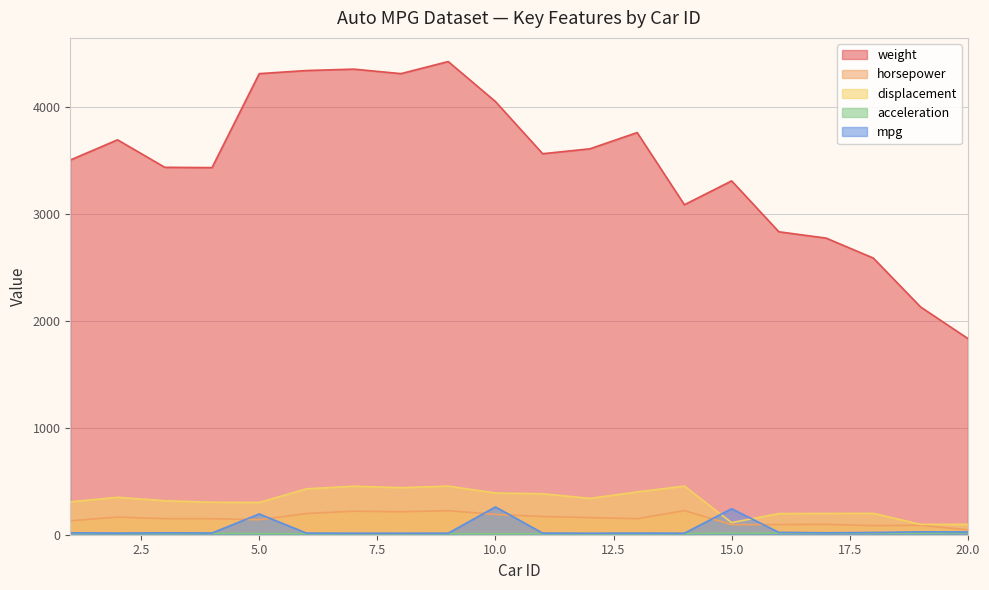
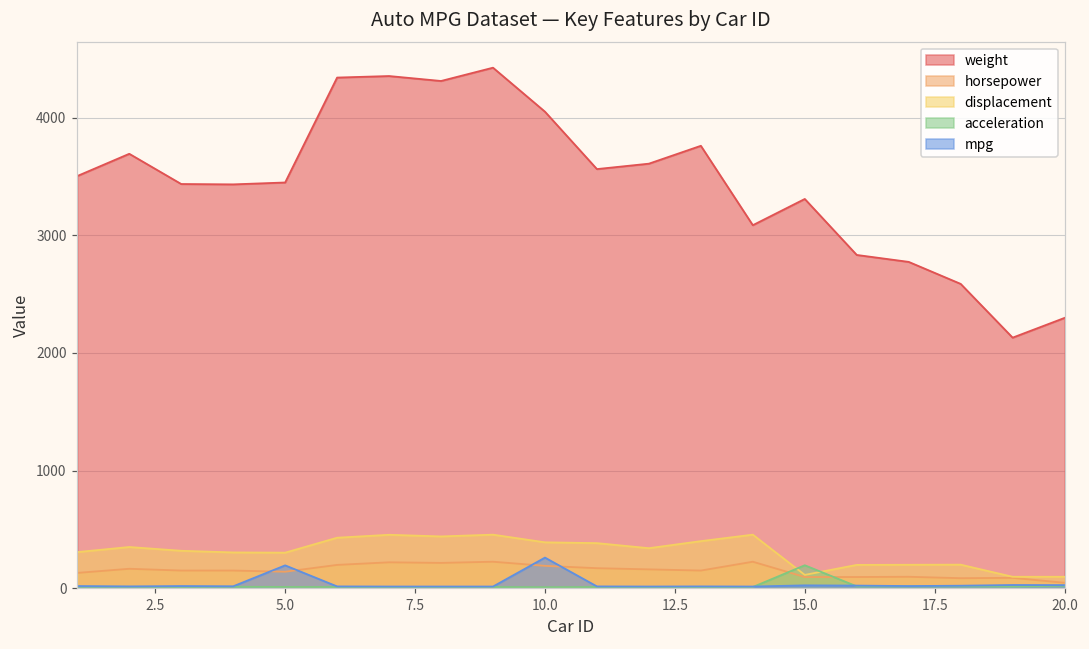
  {
    "weight": {
-     "5.0": 4310,
+     "5.0": 3450,
      "10.0": 4050,
      "15.0": 3310,
-     "20.0": 1840
+     "20.0": 2300
    },
    "acceleration": {
      "5.0": 10,
      "10.0": 10,
-     "15.0": 20
+     "15.0": 200
    },
    "mpg": {
      "5.0": 190,
      "10.0": 260,
-     "15.0": 240
+     "15.0": 20
    }
  }
